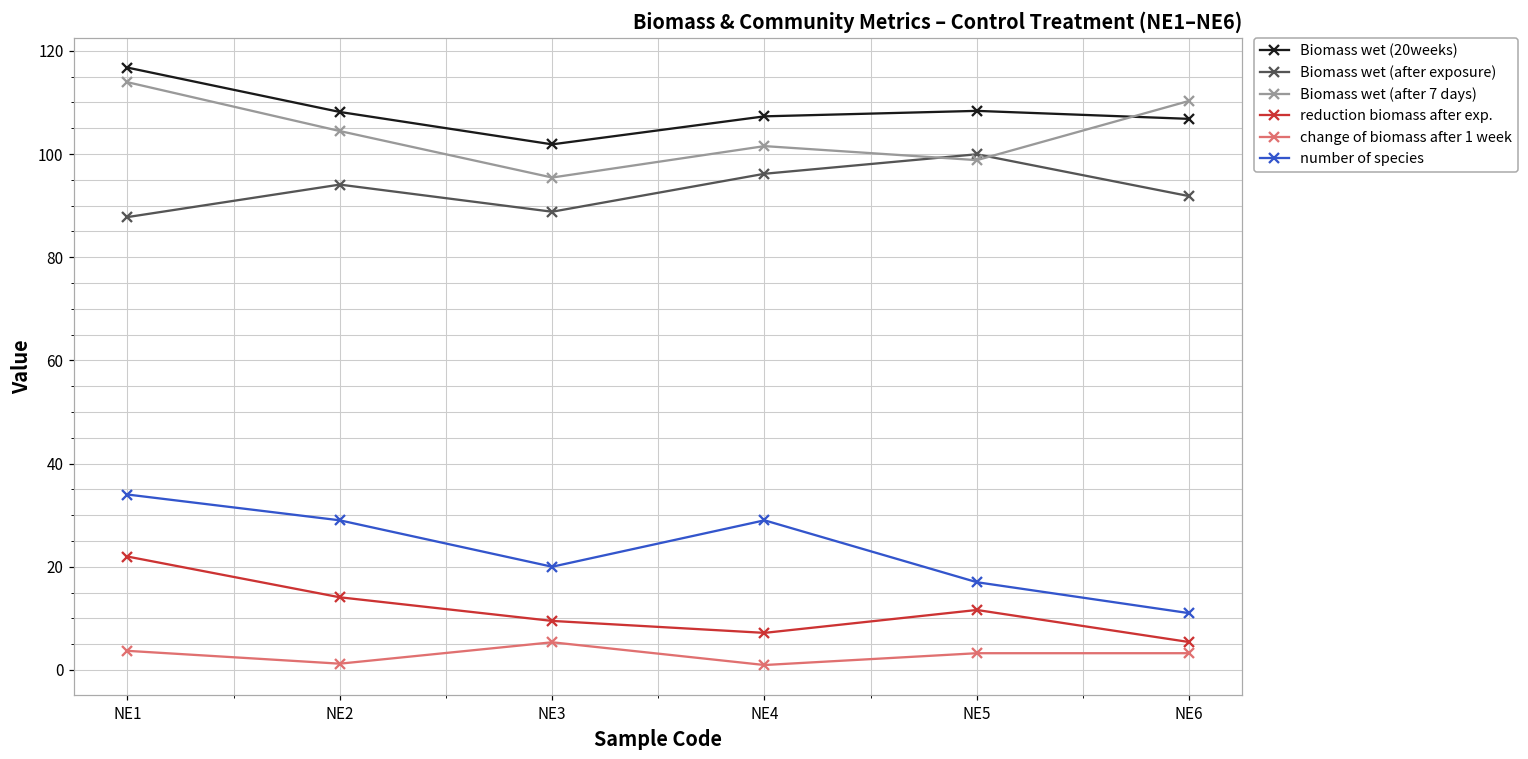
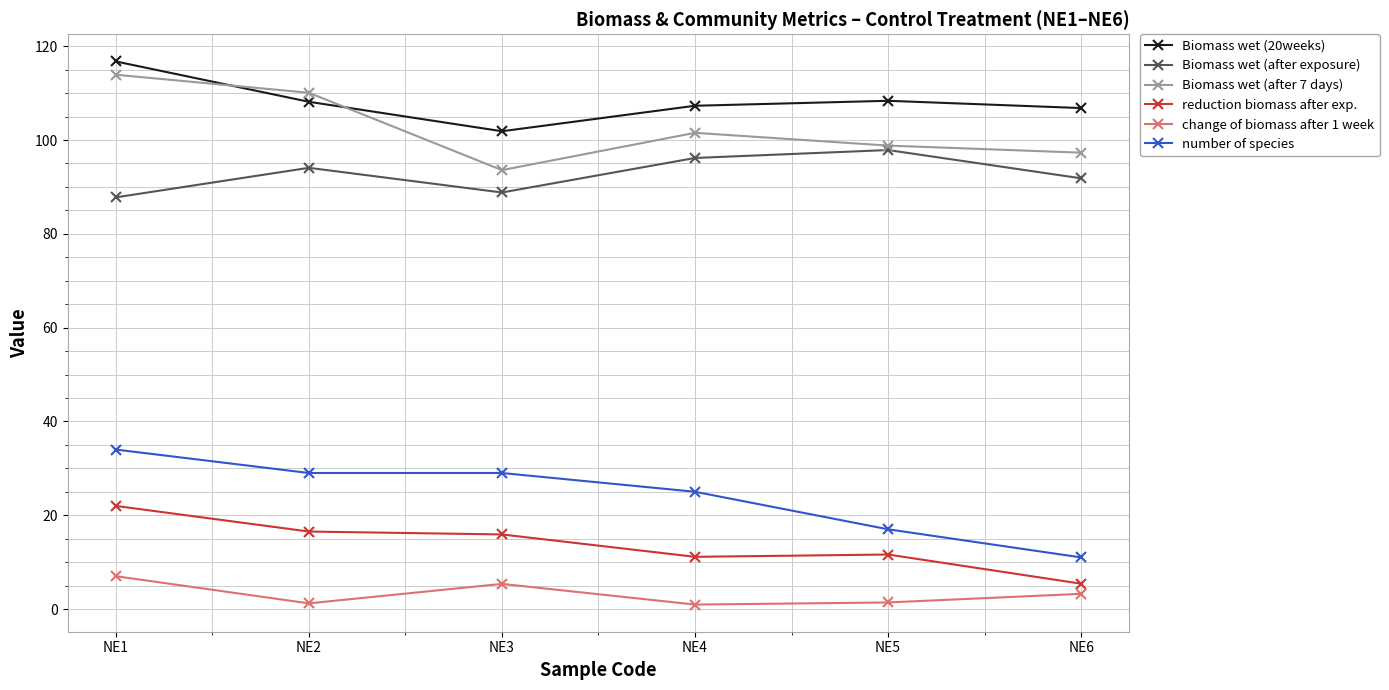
  {
    "Biomass wet (20weeks)": {
      "NE1": 117,
      "NE2": 108,
      "NE3": 102,
      "NE4": 107,
      "NE5": 108,
      "NE6": 107
    },
    "Biomass wet (after exposure)": {
      "NE1": 88,
      "NE2": 94,
      "NE3": 89,
      "NE4": 96,
-     "NE5": 100,
+     "NE5": 98,
      "NE6": 92
    },
    "Biomass wet (after 7 days)": {
      "NE1": 114,
-     "NE2": 104,
-     "NE3": 95,
+     "NE2": 110,
+     "NE3": 94,
      "NE4": 102,
      "NE5": 99,
-     "NE6": 110
+     "NE6": 97
    },
    "reduction biomass after exp.": {
      "NE1": 22,
-     "NE2": 14,
-     "NE3": 10,
-     "NE4": 7,
+     "NE2": 17,
+     "NE3": 16,
+     "NE4": 11,
      "NE5": 12,
      "NE6": 5
    },
    "change of biomass after 1 week": {
-     "NE1": 4,
+     "NE1": 7,
      "NE2": 1,
      "NE3": 5,
      "NE4": 1,
-     "NE5": 3,
+     "NE5": 1,
      "NE6": 3
    },
    "number of species": {
      "NE1": 34,
      "NE2": 29,
-     "NE3": 20,
-     "NE4": 29,
+     "NE3": 29,
+     "NE4": 25,
      "NE5": 17,
      "NE6": 11
    }
  }
